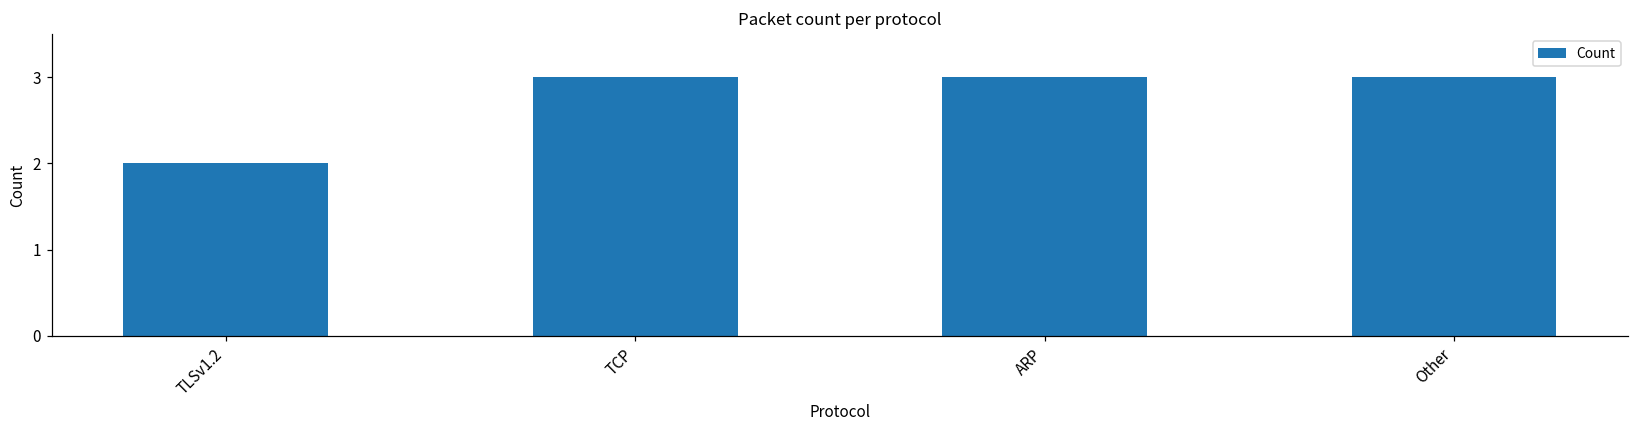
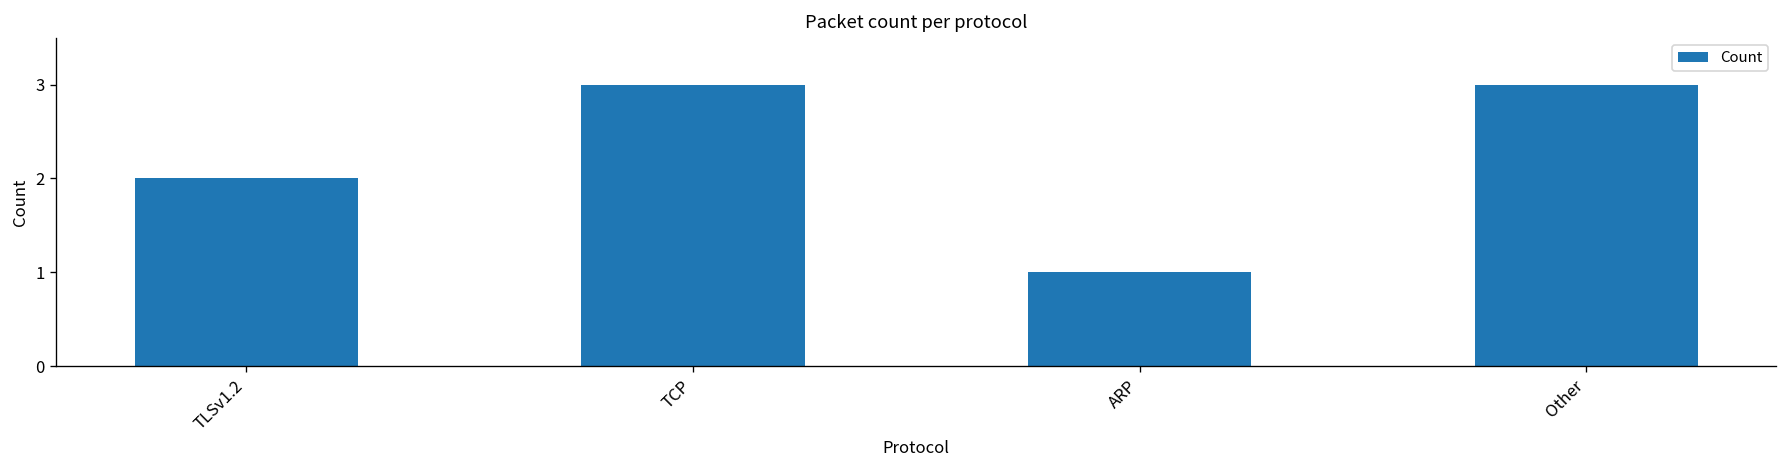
  {
    "TLSv1.2": 2,
    "TCP": 3,
-   "ARP": 3,
+   "ARP": 1,
    "Other": 3
  }
